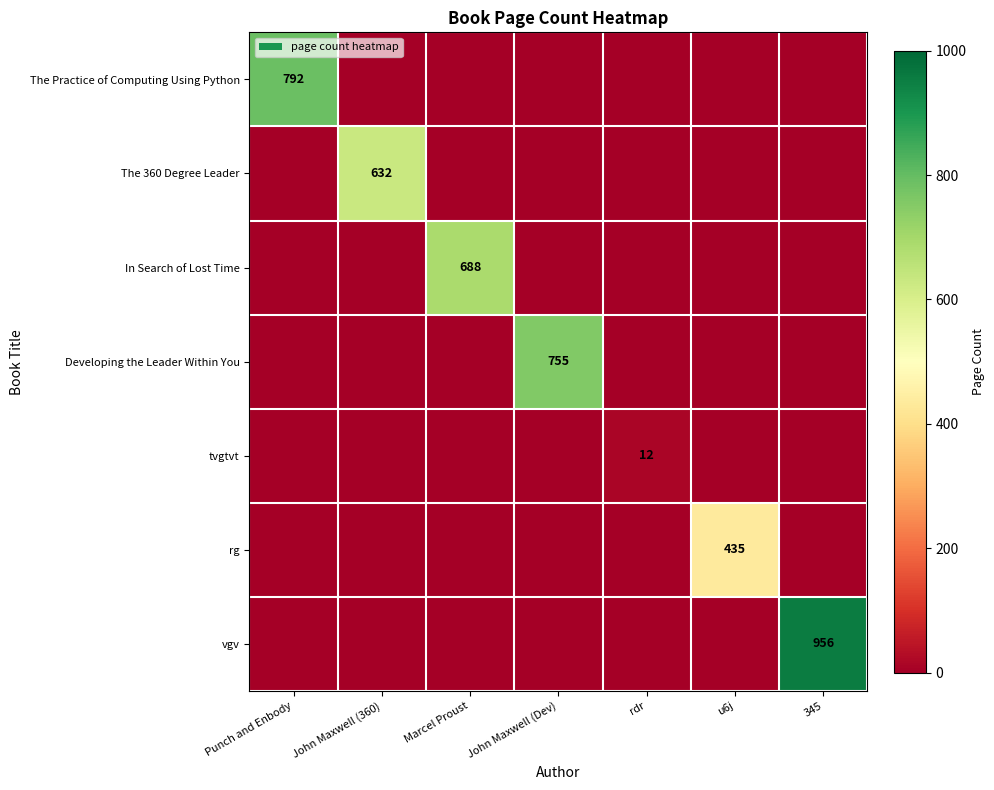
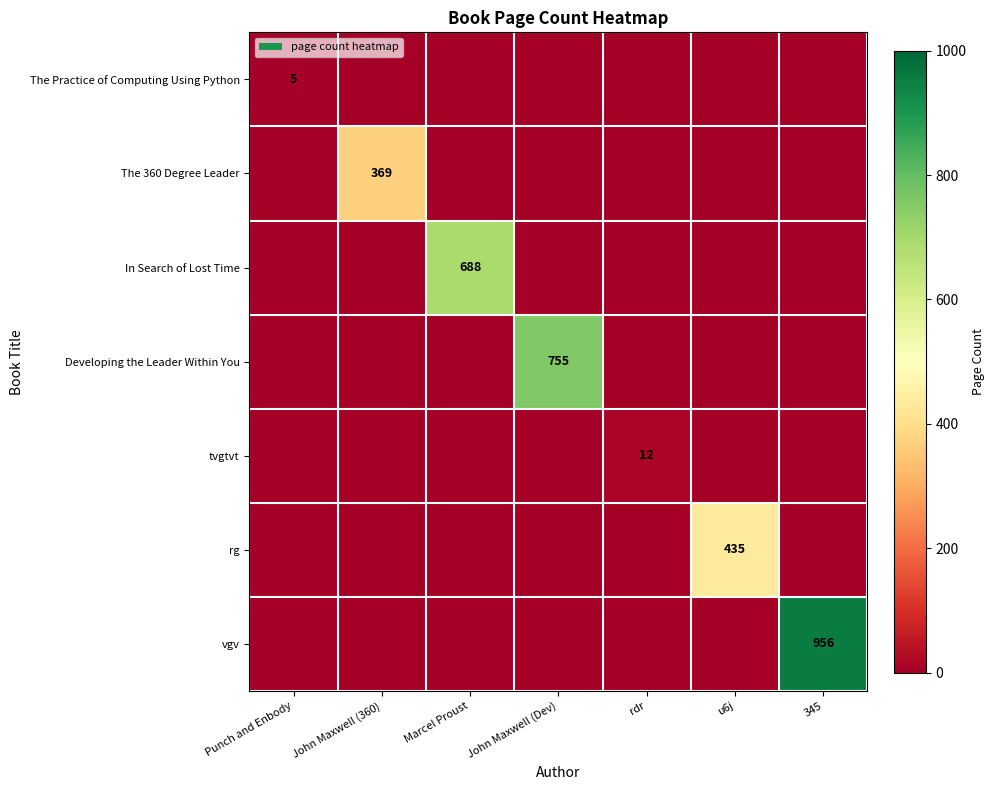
  {
    "The Practice of Computing Using Python": {
-     "Punch and Enbody": 792
+     "Punch and Enbody": 5
    },
    "The 360 Degree Leader": {
-     "John Maxwell (360)": 632
+     "John Maxwell (360)": 369
    },
    "In Search of Lost Time": {
      "Marcel Proust": 688
    },
    "Developing the Leader Within You": {
      "John Maxwell (Dev)": 755
    },
    "tvgtvt": {
      "rdr": 12
    },
    "rg": {
      "u6j": 435
    },
    "vgv": {
      "345": 956
    }
  }
